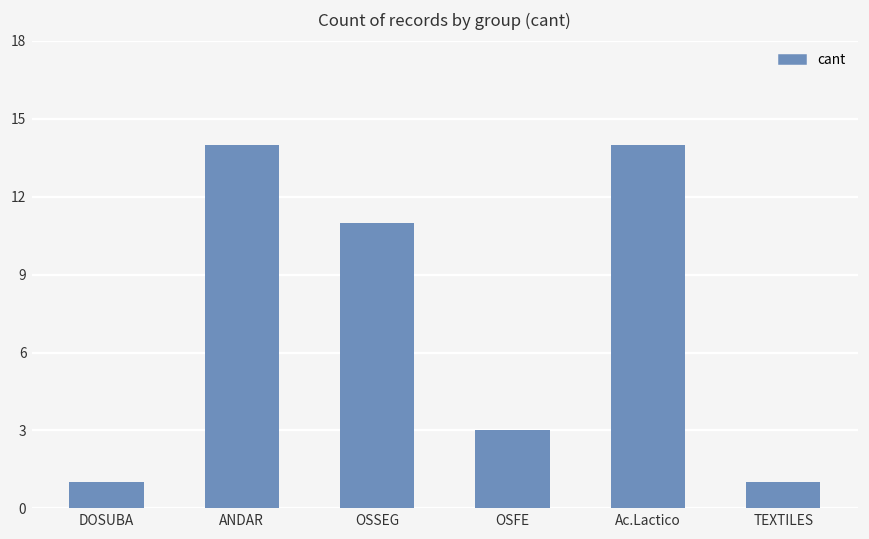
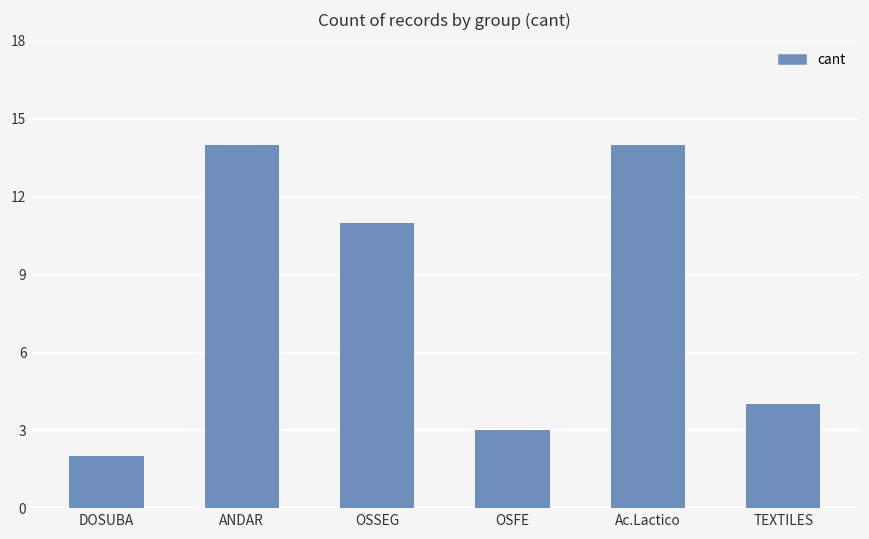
  {
-   "DOSUBA": 1,
+   "DOSUBA": 2,
    "ANDAR": 14,
    "OSSEG": 11,
    "OSFE": 3,
    "Ac.Lactico": 14,
-   "TEXTILES": 1
+   "TEXTILES": 4
  }
